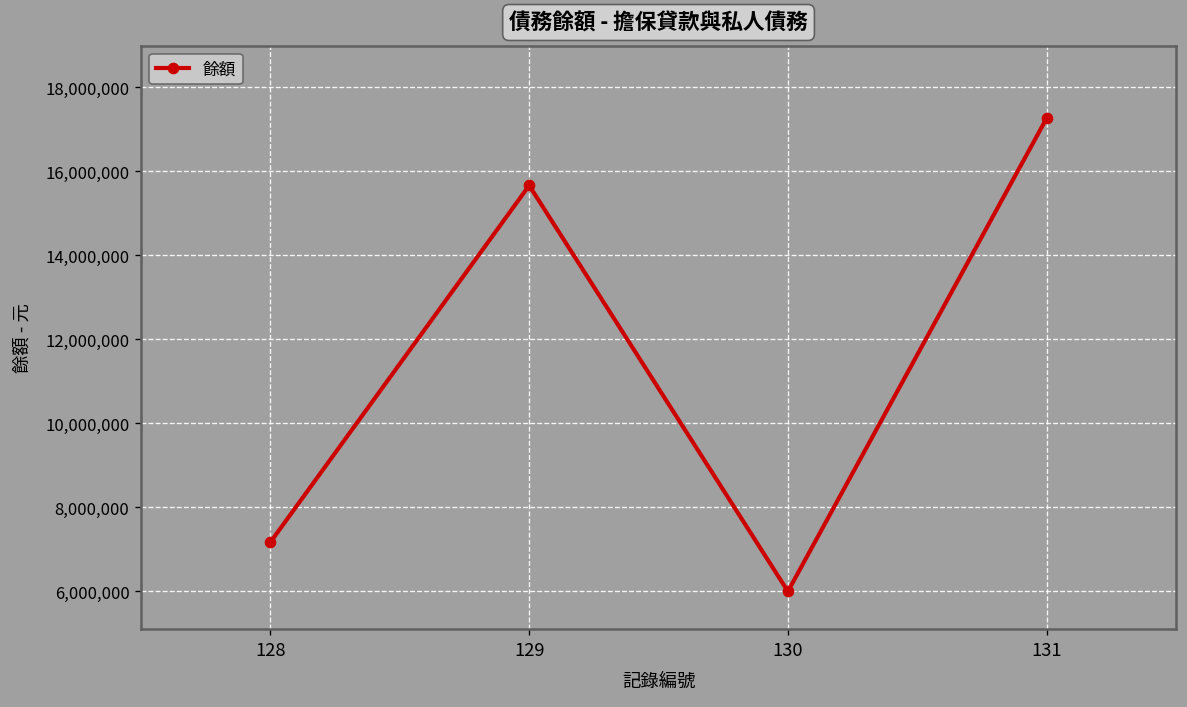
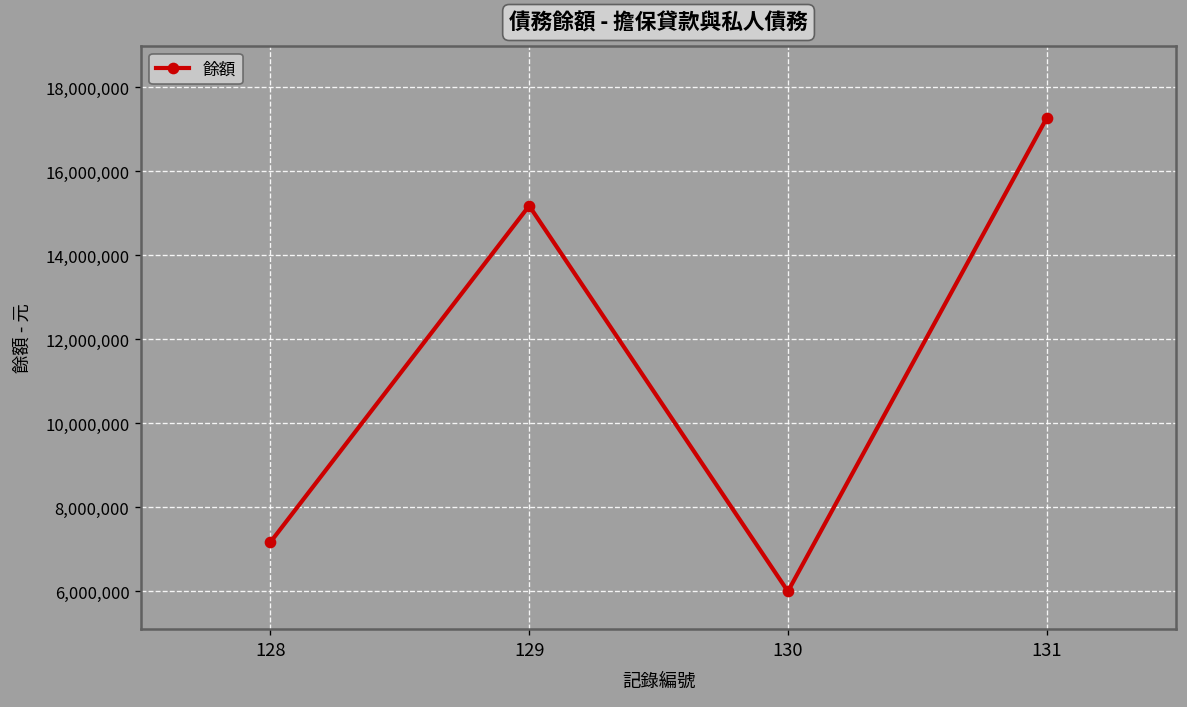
  {
    "128": "7,200,000",
-   "129": "15,700,000",
+   "129": "15,200,000",
    "130": "6,000,000",
    "131": "17,300,000"
  }
